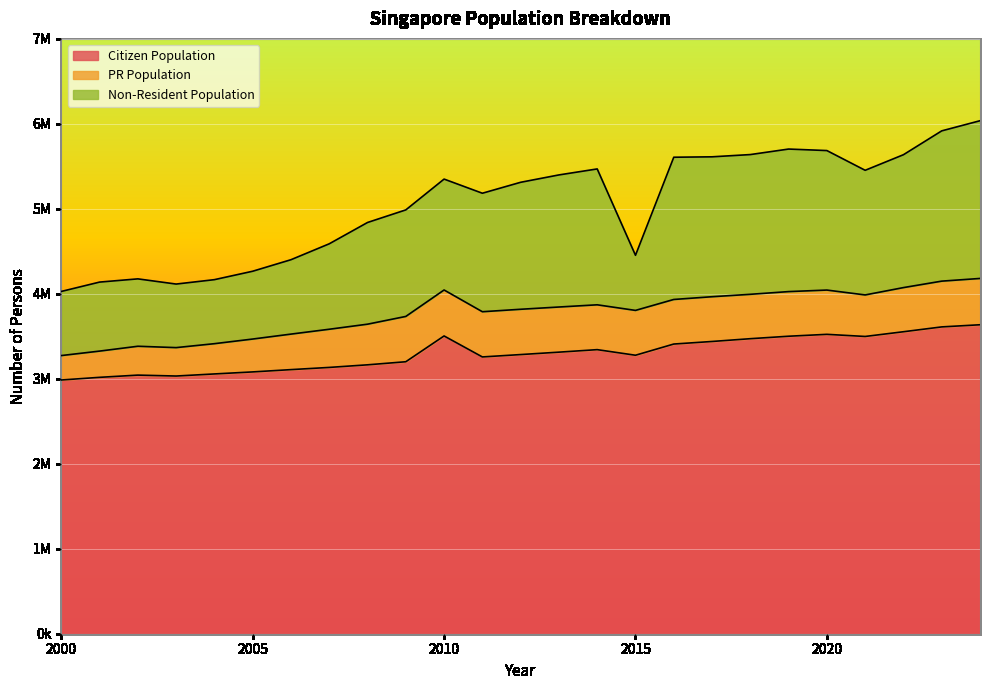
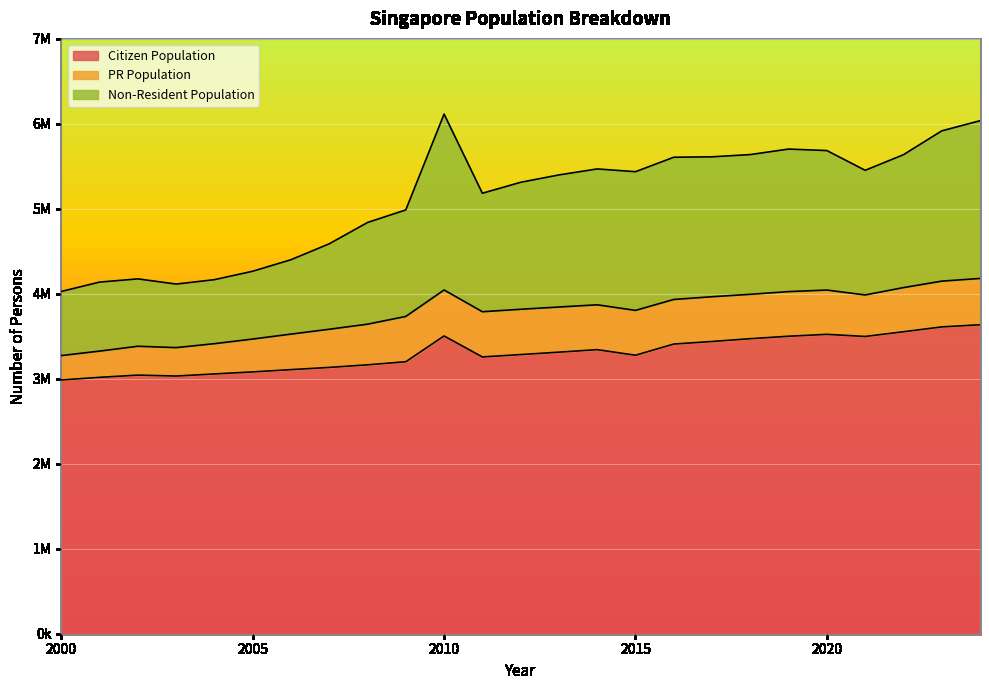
  {
    "Citizen Population": {
      "2000": 3000000,
      "2005": 3100000,
      "2010": 3500000,
      "2015": 3300000,
      "2020": 3500000
    },
    "PR Population": {
      "2000": 300000,
      "2005": 400000,
      "2010": 500000,
      "2015": 500000,
      "2020": 500000
    },
    "Non-Resident Population": {
      "2000": 800000,
      "2005": 800000,
-     "2010": 1300000,
-     "2015": 600000,
+     "2010": 2100000,
+     "2015": 1600000,
      "2020": 1600000
    }
  }
